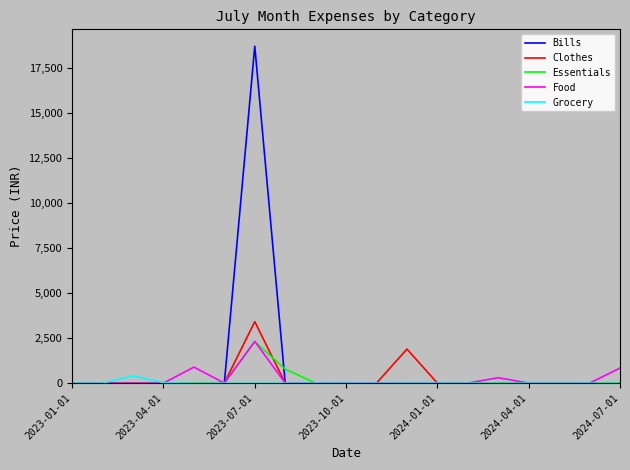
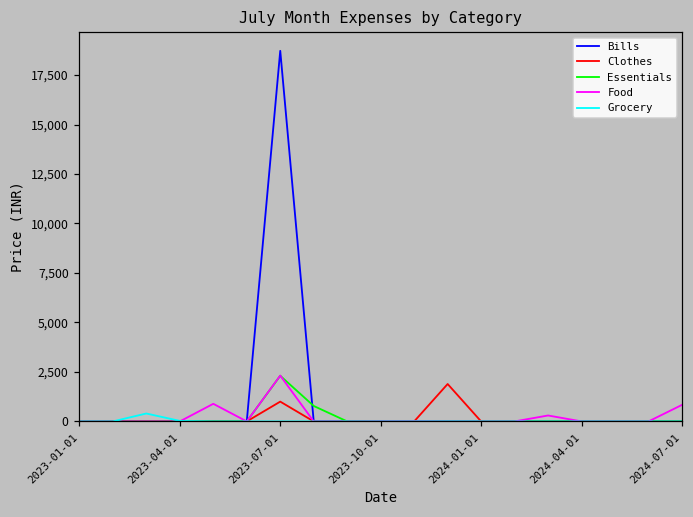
  {
    "Bills": {
      "2023-07-01": "18,700"
    },
    "Clothes": {
-     "2023-07-01": "3,400"
+     "2023-07-01": "1,000"
    },
    "Food": {
      "2024-07-01": "800"
    },
    "Grocery": {
      "2023-07-01": "0"
    }
  }
